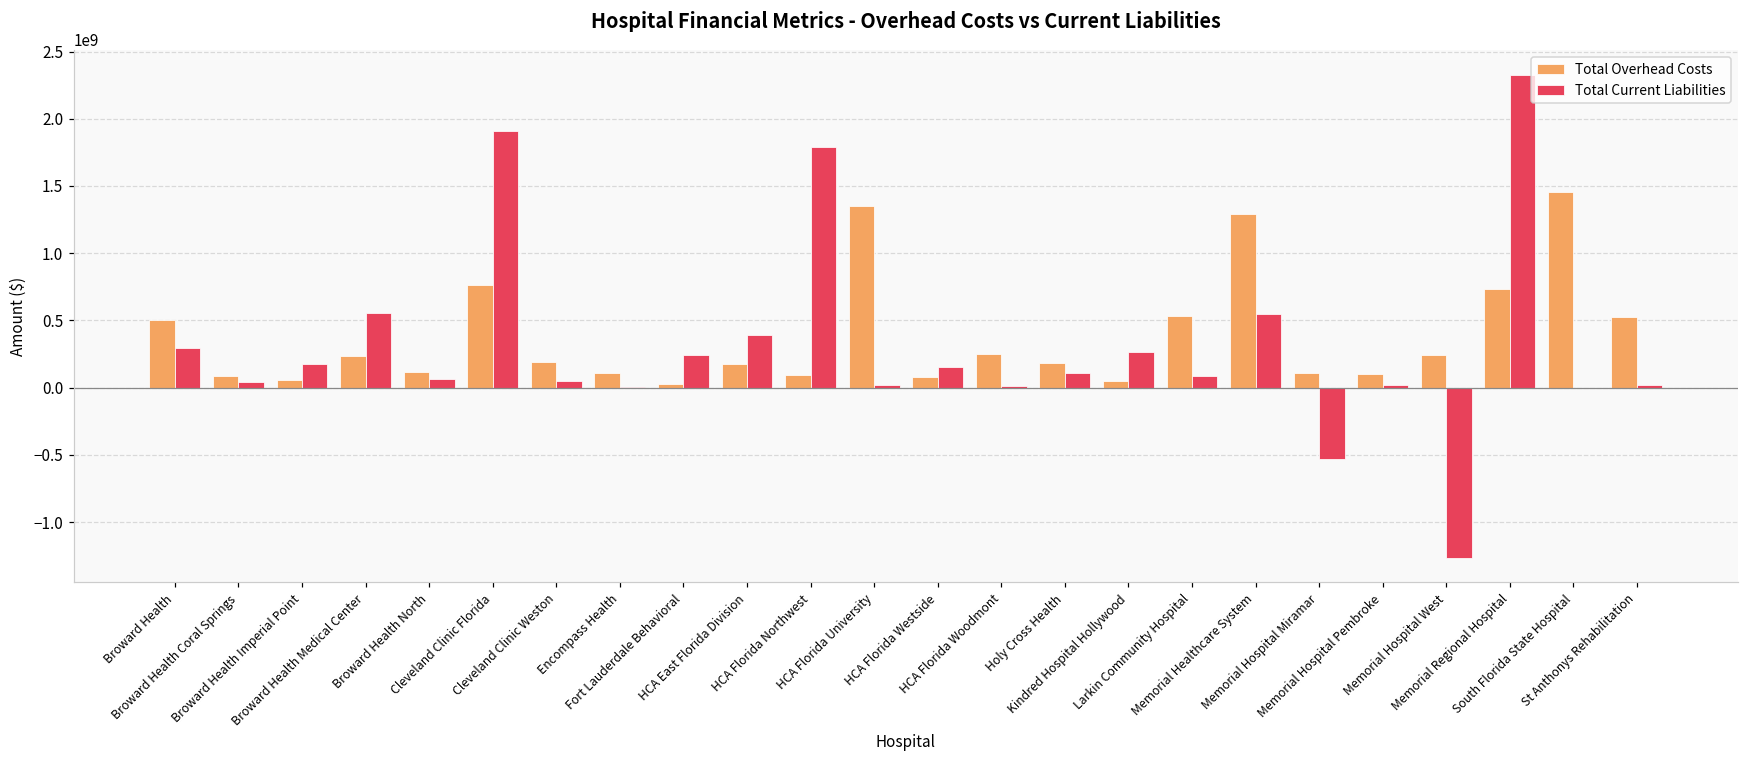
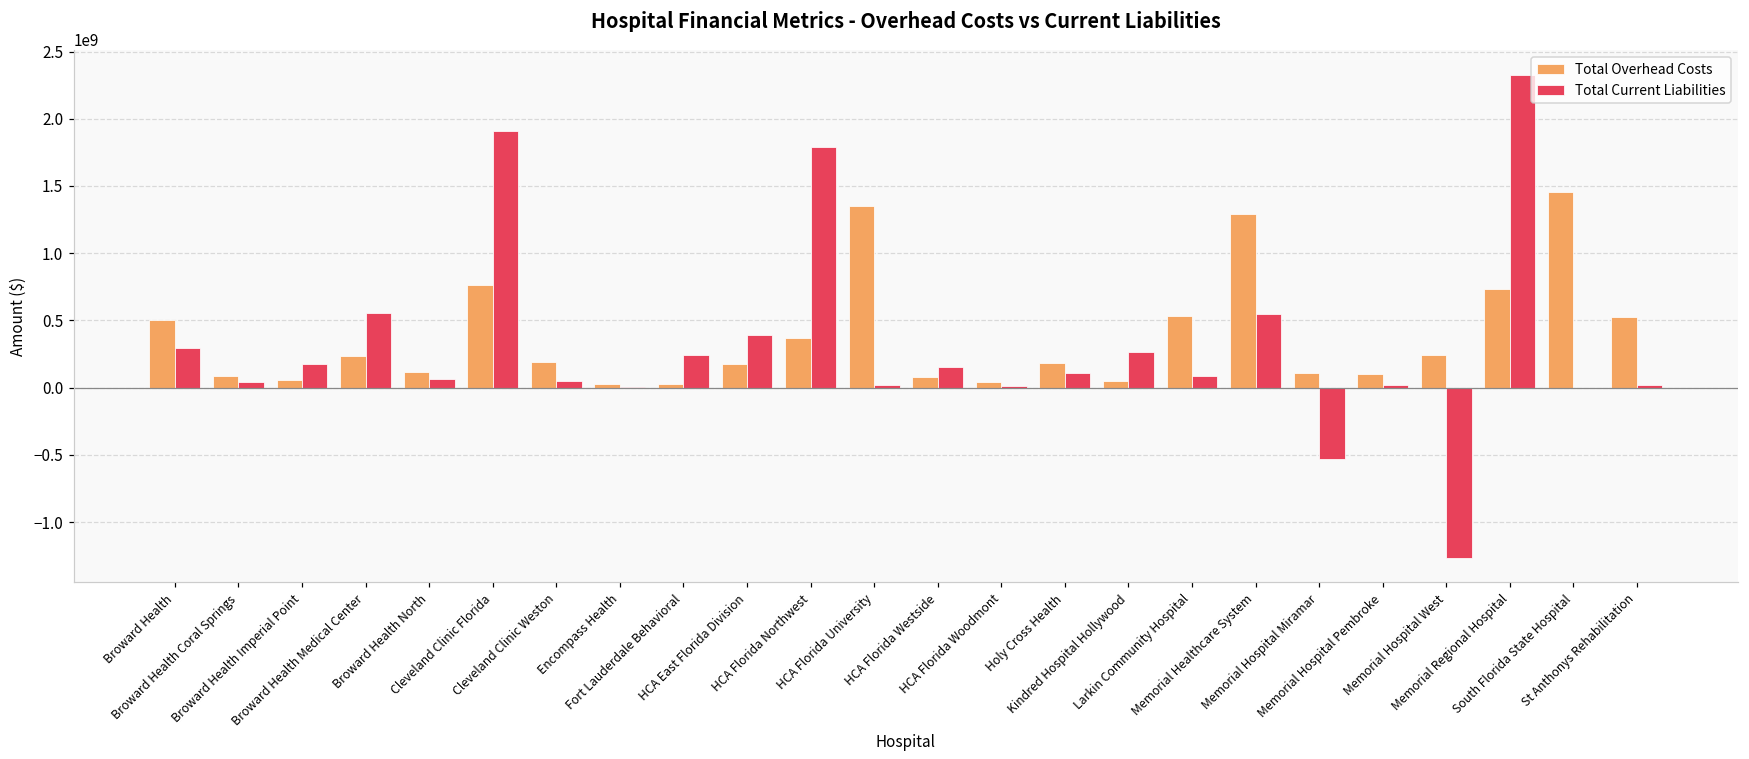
  {
    "Total Overhead Costs": {
      "Broward Health": 500000000,
      "Broward Health Coral Springs": 90000000,
      "Broward Health Imperial Point": 60000000,
      "Broward Health Medical Center": 230000000,
      "Broward Health North": 120000000,
      "Cleveland Clinic Florida": 770000000,
      "Cleveland Clinic Weston": 190000000,
-     "Encompass Health": 110000000,
+     "Encompass Health": 30000000,
      "Fort Lauderdale Behavioral": 20000000,
      "HCA East Florida Division": 180000000,
-     "HCA Florida Northwest": 90000000,
+     "HCA Florida Northwest": 370000000,
      "HCA Florida University": 1350000000,
      "HCA Florida Westside": 80000000,
-     "HCA Florida Woodmont": 250000000,
+     "HCA Florida Woodmont": 40000000,
      "Holy Cross Health": 180000000,
      "Kindred Hospital Hollywood": 50000000,
      "Larkin Community Hospital": 540000000,
      "Memorial Healthcare System": 1290000000,
      "Memorial Hospital Miramar": 110000000,
      "Memorial Hospital Pembroke": 100000000,
      "Memorial Hospital West": 240000000,
      "Memorial Regional Hospital": 740000000,
      "South Florida State Hospital": 1460000000,
      "St Anthonys Rehabilitation": 520000000
    },
    "Total Current Liabilities": {
      "Broward Health": 290000000,
      "Broward Health Coral Springs": 40000000,
      "Broward Health Imperial Point": 180000000,
      "Broward Health Medical Center": 550000000,
      "Broward Health North": 60000000,
      "Cleveland Clinic Florida": 1910000000,
      "Cleveland Clinic Weston": 50000000,
      "Fort Lauderdale Behavioral": 250000000,
      "HCA East Florida Division": 400000000,
      "HCA Florida Northwest": 1790000000,
      "HCA Florida Westside": 150000000,
      "Holy Cross Health": 110000000,
      "Kindred Hospital Hollywood": 260000000,
      "Larkin Community Hospital": 90000000,
      "Memorial Healthcare System": 550000000,
      "Memorial Hospital Miramar": -530000000,
      "Memorial Hospital West": -1270000000,
      "Memorial Regional Hospital": 2330000000,
      "South Florida State Hospital": 0,
      "St Anthonys Rehabilitation": 20000000
    }
  }
